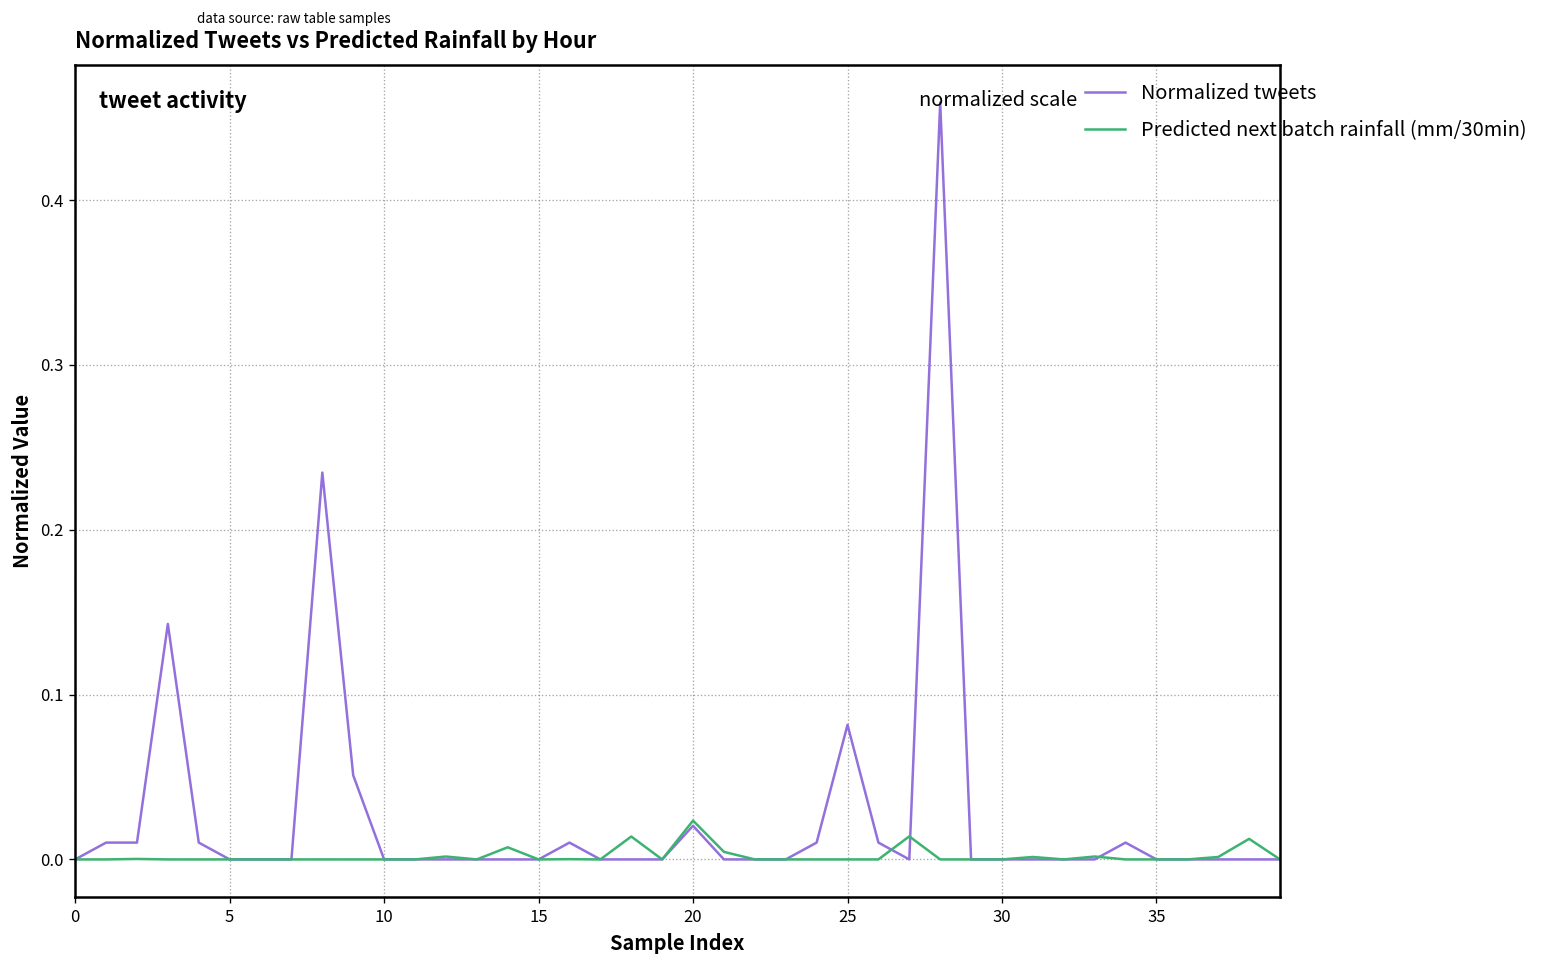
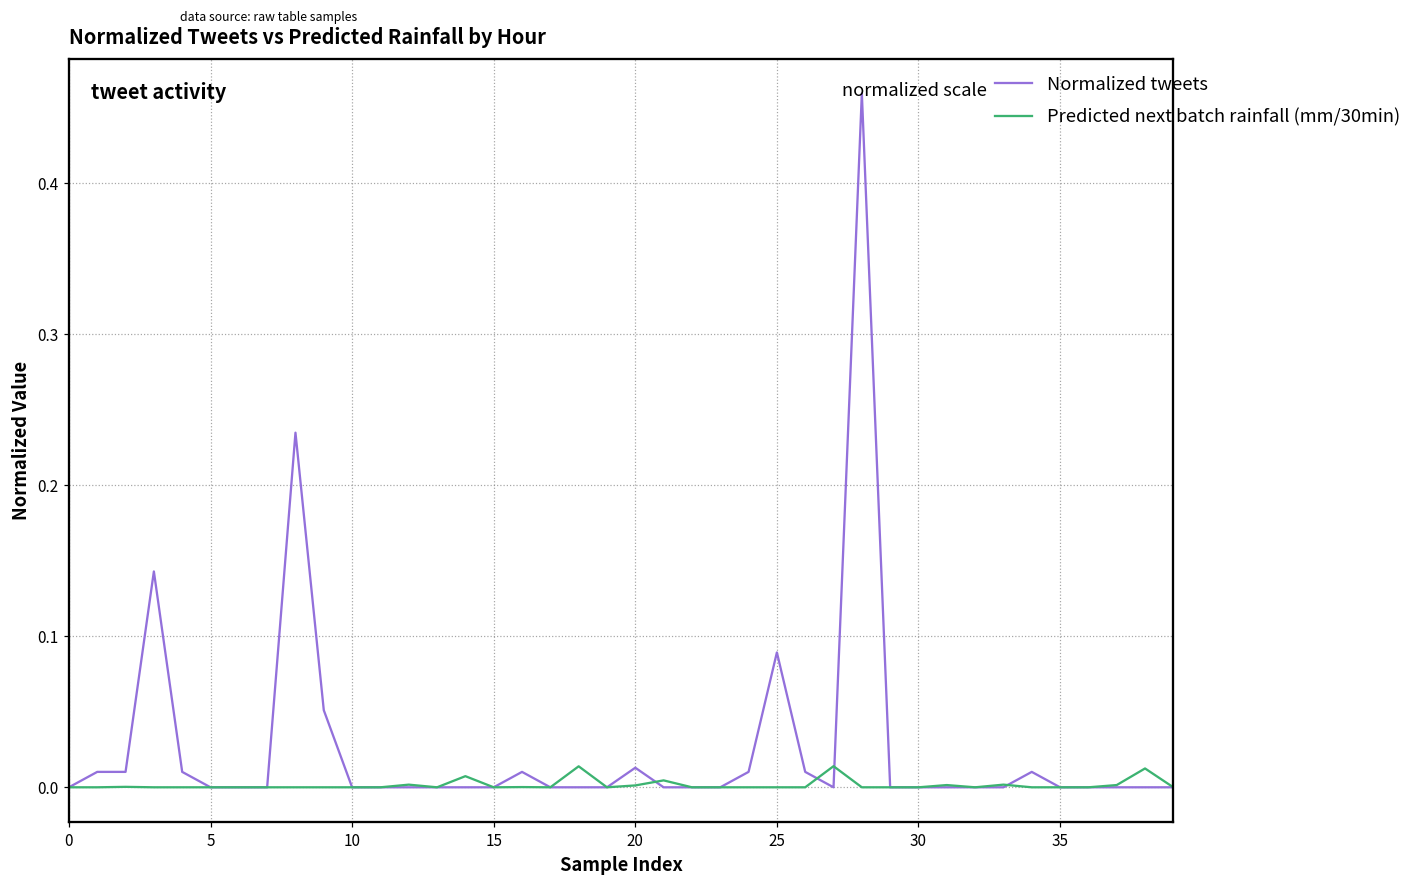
  {
    "Normalized tweets": {
-     "20": 0.020,
-     "25": 0.082
+     "20": 0.013,
+     "25": 0.089
    },
    "Predicted next batch rainfall (mm/30min)": {
-     "20": 0.024,
+     "20": 0.001,
      "25": 0.000
    }
  }
